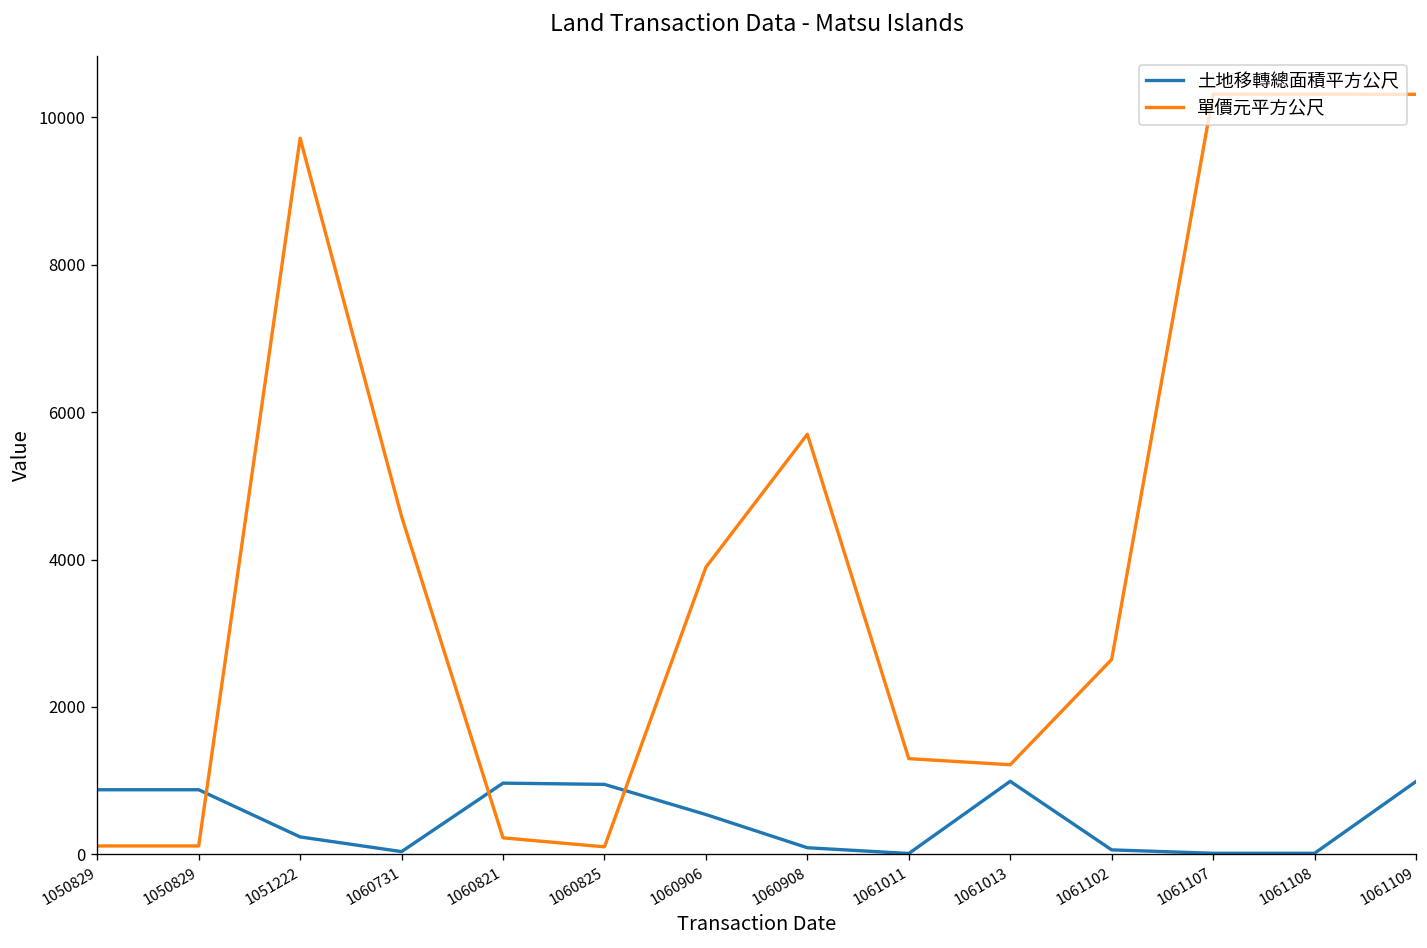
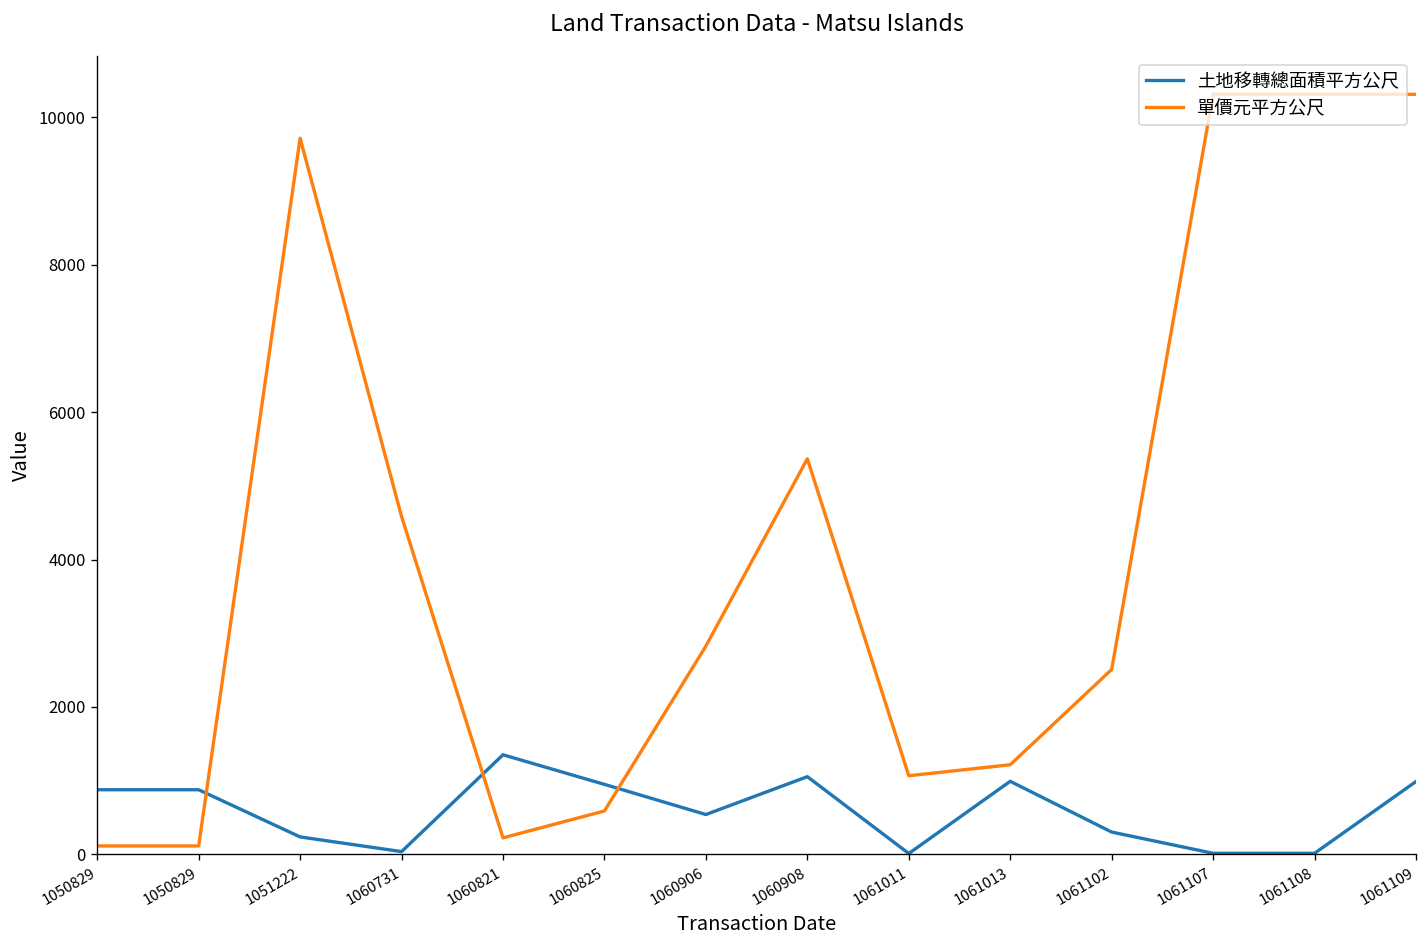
  {
    "土地移轉總面積平方公尺": {
      "1051222": 200,
      "1060731": 0,
-     "1060821": 1000,
+     "1060821": 1400,
      "1060825": 900,
      "1060906": 500,
-     "1060908": 100,
+     "1060908": 1100,
      "1061011": 0,
      "1061013": 1000,
-     "1061102": 100,
+     "1061102": 300,
      "1061107": 0,
      "1061108": 0,
      "1061109": 1000
    },
    "單價元平方公尺": {
      "1051222": 9700,
      "1060731": 4600,
      "1060821": 200,
-     "1060825": 100,
-     "1060906": 3900,
-     "1060908": 5700,
-     "1061011": 1300,
+     "1060825": 600,
+     "1060906": 2800,
+     "1060908": 5400,
+     "1061011": 1100,
      "1061013": 1200,
-     "1061102": 2600,
+     "1061102": 2500,
      "1061109": 10300
    }
  }
